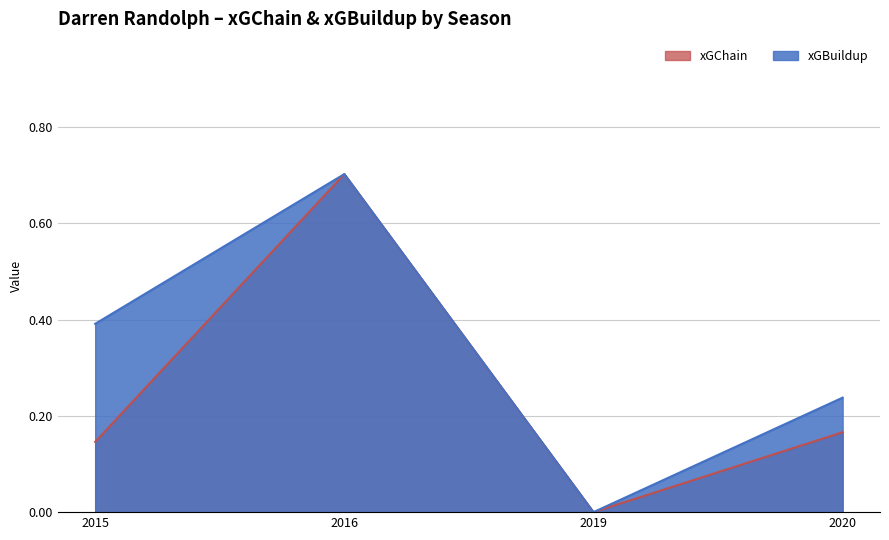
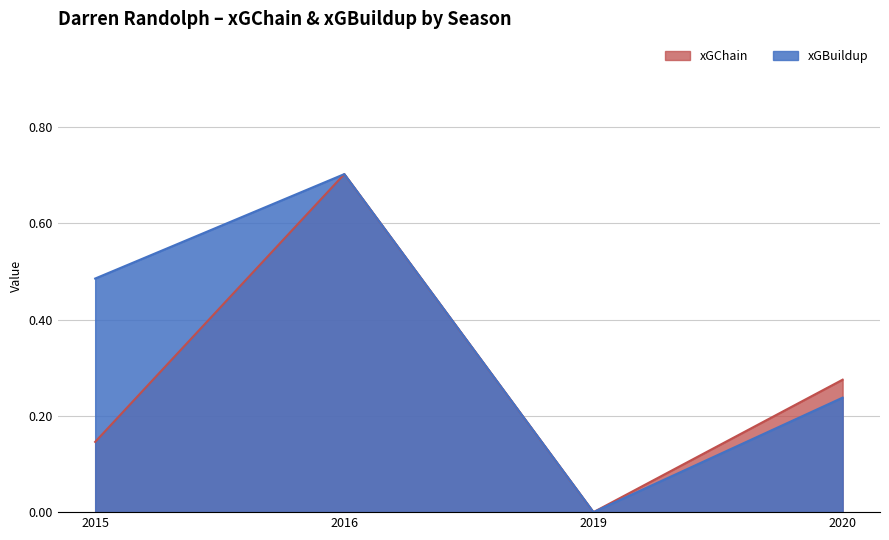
  {
    "xGChain": {
      "2015": 0.15,
-     "2020": 0.17
+     "2020": 0.28
    },
    "xGBuildup": {
-     "2015": 0.39,
+     "2015": 0.49,
      "2020": 0.24
    }
  }
